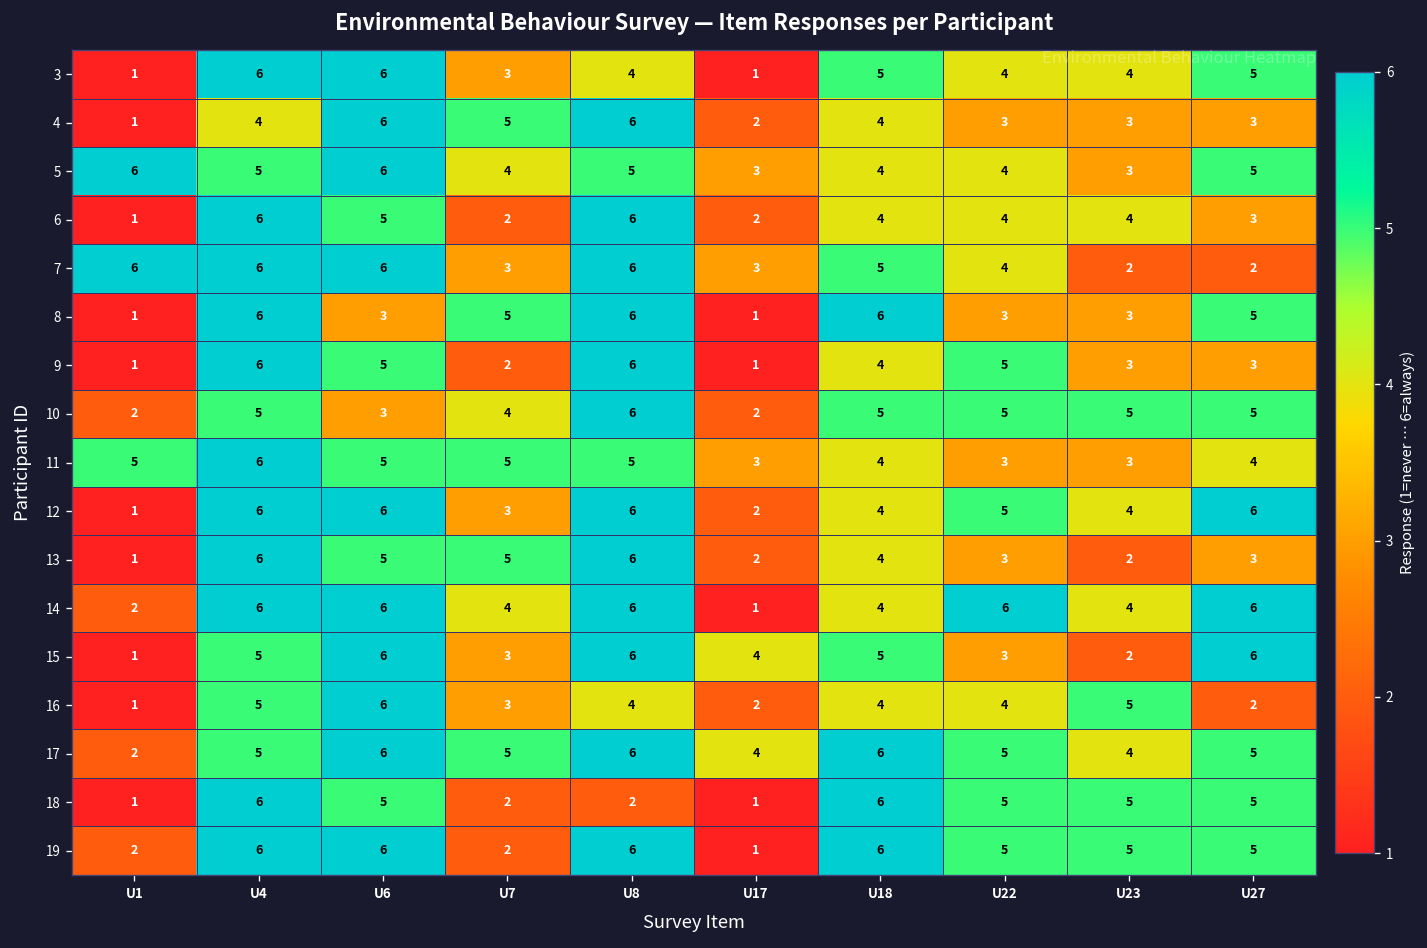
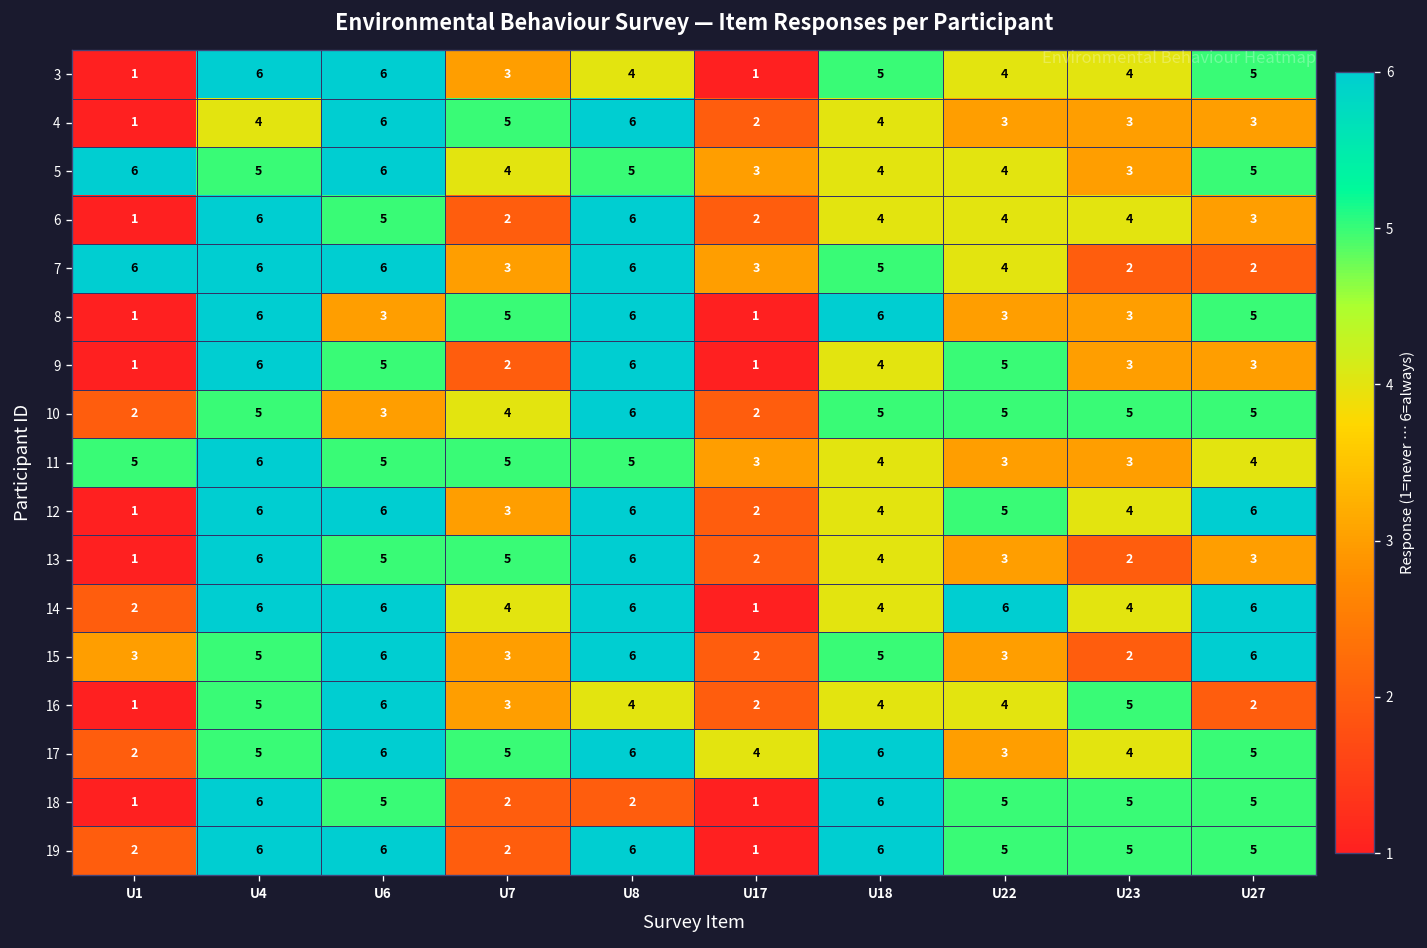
  {
    "3": {
      "U1": 1,
      "U4": 6,
      "U6": 6,
      "U7": 3,
      "U8": 4,
      "U17": 1,
      "U18": 5,
      "U22": 4,
      "U27": 5
    },
    "4": {
      "U1": 1,
      "U4": 4,
      "U6": 6,
      "U7": 5,
      "U8": 6,
      "U17": 2,
      "U18": 4,
      "U22": 3,
      "U23": 3,
      "U27": 3
    },
    "5": {
      "U1": 6,
      "U4": 5,
      "U6": 6,
      "U7": 4,
      "U8": 5,
      "U17": 3,
      "U18": 4,
      "U22": 4,
      "U23": 3,
      "U27": 5
    },
    "6": {
      "U1": 1,
      "U4": 6,
      "U6": 5,
      "U7": 2,
      "U8": 6,
      "U17": 2,
      "U18": 4,
      "U22": 4,
      "U23": 4,
      "U27": 3
    },
    "7": {
      "U1": 6,
      "U4": 6,
      "U6": 6,
      "U7": 3,
      "U8": 6,
      "U17": 3,
      "U18": 5,
      "U22": 4,
      "U23": 2,
      "U27": 2
    },
    "8": {
      "U1": 1,
      "U4": 6,
      "U6": 3,
      "U7": 5,
      "U8": 6,
      "U17": 1,
      "U18": 6,
      "U22": 3,
      "U23": 3,
      "U27": 5
    },
    "9": {
      "U1": 1,
      "U4": 6,
      "U6": 5,
      "U7": 2,
      "U8": 6,
      "U17": 1,
      "U18": 4,
      "U22": 5,
      "U23": 3,
      "U27": 3
    },
    "10": {
      "U1": 2,
      "U4": 5,
      "U6": 3,
      "U7": 4,
      "U8": 6,
      "U17": 2,
      "U18": 5,
      "U22": 5,
      "U23": 5,
      "U27": 5
    },
    "11": {
      "U1": 5,
      "U4": 6,
      "U6": 5,
      "U7": 5,
      "U8": 5,
      "U17": 3,
      "U18": 4,
      "U22": 3,
      "U23": 3,
      "U27": 4
    },
    "12": {
      "U1": 1,
      "U4": 6,
      "U6": 6,
      "U7": 3,
      "U8": 6,
      "U17": 2,
      "U18": 4,
      "U22": 5,
      "U23": 4,
      "U27": 6
    },
    "13": {
      "U1": 1,
      "U4": 6,
      "U6": 5,
      "U7": 5,
      "U8": 6,
      "U17": 2,
      "U18": 4,
      "U22": 3,
      "U23": 2,
      "U27": 3
    },
    "14": {
      "U1": 2,
      "U4": 6,
      "U6": 6,
      "U7": 4,
      "U8": 6,
      "U17": 1,
      "U18": 4,
      "U22": 6,
      "U23": 4,
      "U27": 6
    },
    "15": {
-     "U1": 1,
+     "U1": 3,
      "U4": 5,
      "U6": 6,
      "U7": 3,
      "U8": 6,
-     "U17": 4,
+     "U17": 2,
      "U18": 5,
      "U22": 3,
      "U23": 2,
      "U27": 6
    },
    "16": {
      "U1": 1,
      "U4": 5,
      "U6": 6,
      "U7": 3,
      "U8": 4,
      "U17": 2,
      "U18": 4,
      "U22": 4,
      "U23": 5,
      "U27": 2
    },
    "17": {
      "U1": 2,
      "U4": 5,
      "U6": 6,
      "U7": 5,
      "U8": 6,
      "U17": 4,
      "U18": 6,
-     "U22": 5,
+     "U22": 3,
      "U23": 4,
      "U27": 5
    },
    "18": {
      "U1": 1,
      "U4": 6,
      "U6": 5,
      "U7": 2,
      "U8": 2,
      "U17": 1,
      "U18": 6,
      "U22": 5,
      "U23": 5,
      "U27": 5
    },
    "19": {
      "U1": 2,
      "U4": 6,
      "U6": 6,
      "U7": 2,
      "U8": 6,
      "U17": 1,
      "U18": 6,
      "U22": 5,
      "U23": 5,
      "U27": 5
    }
  }
